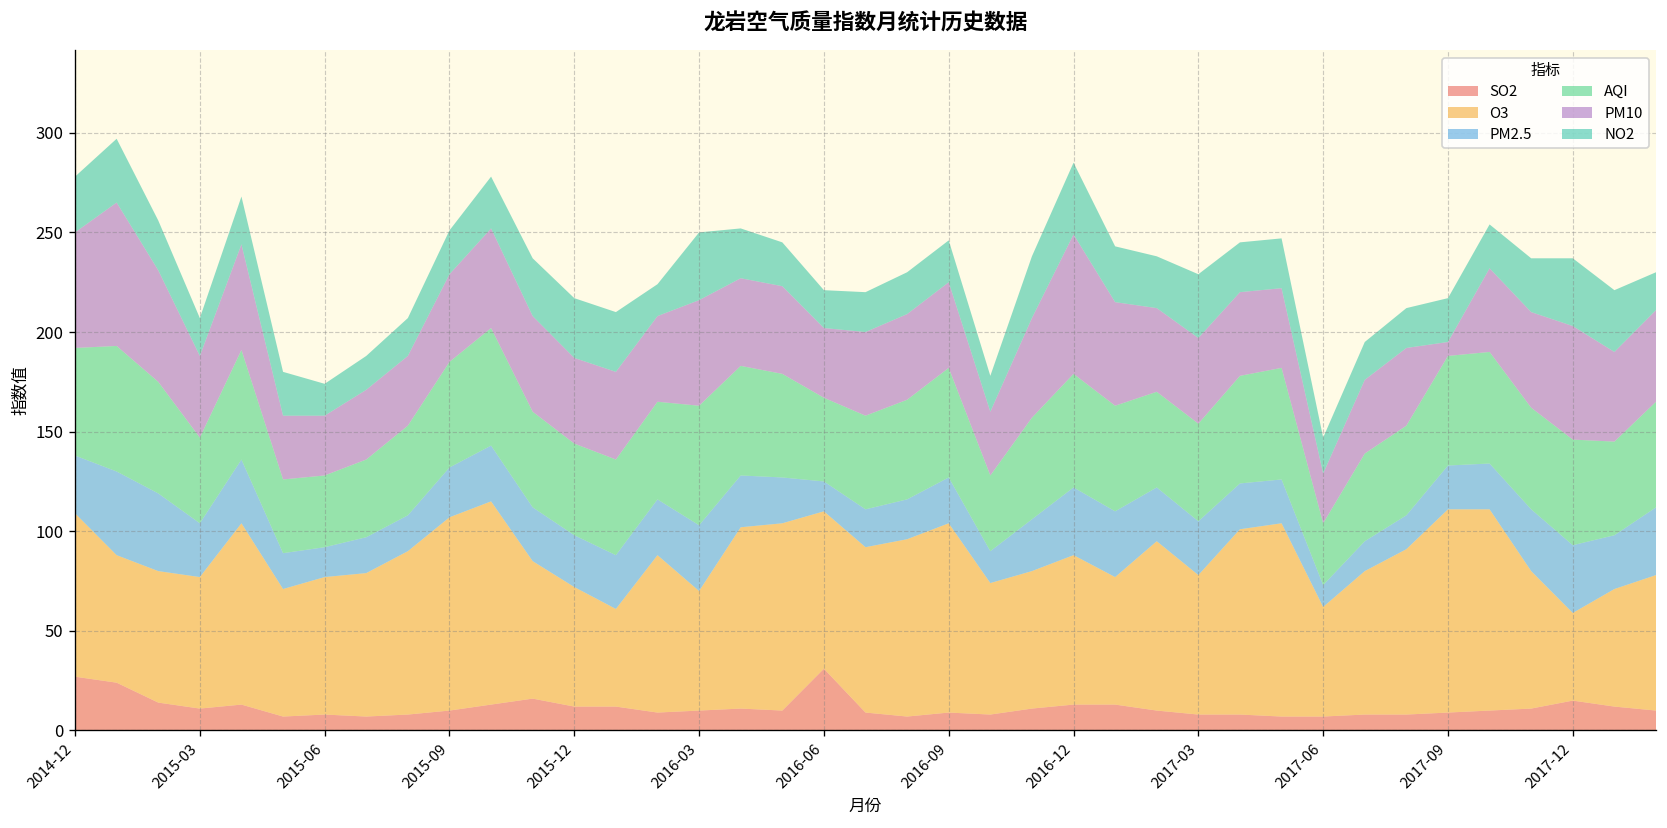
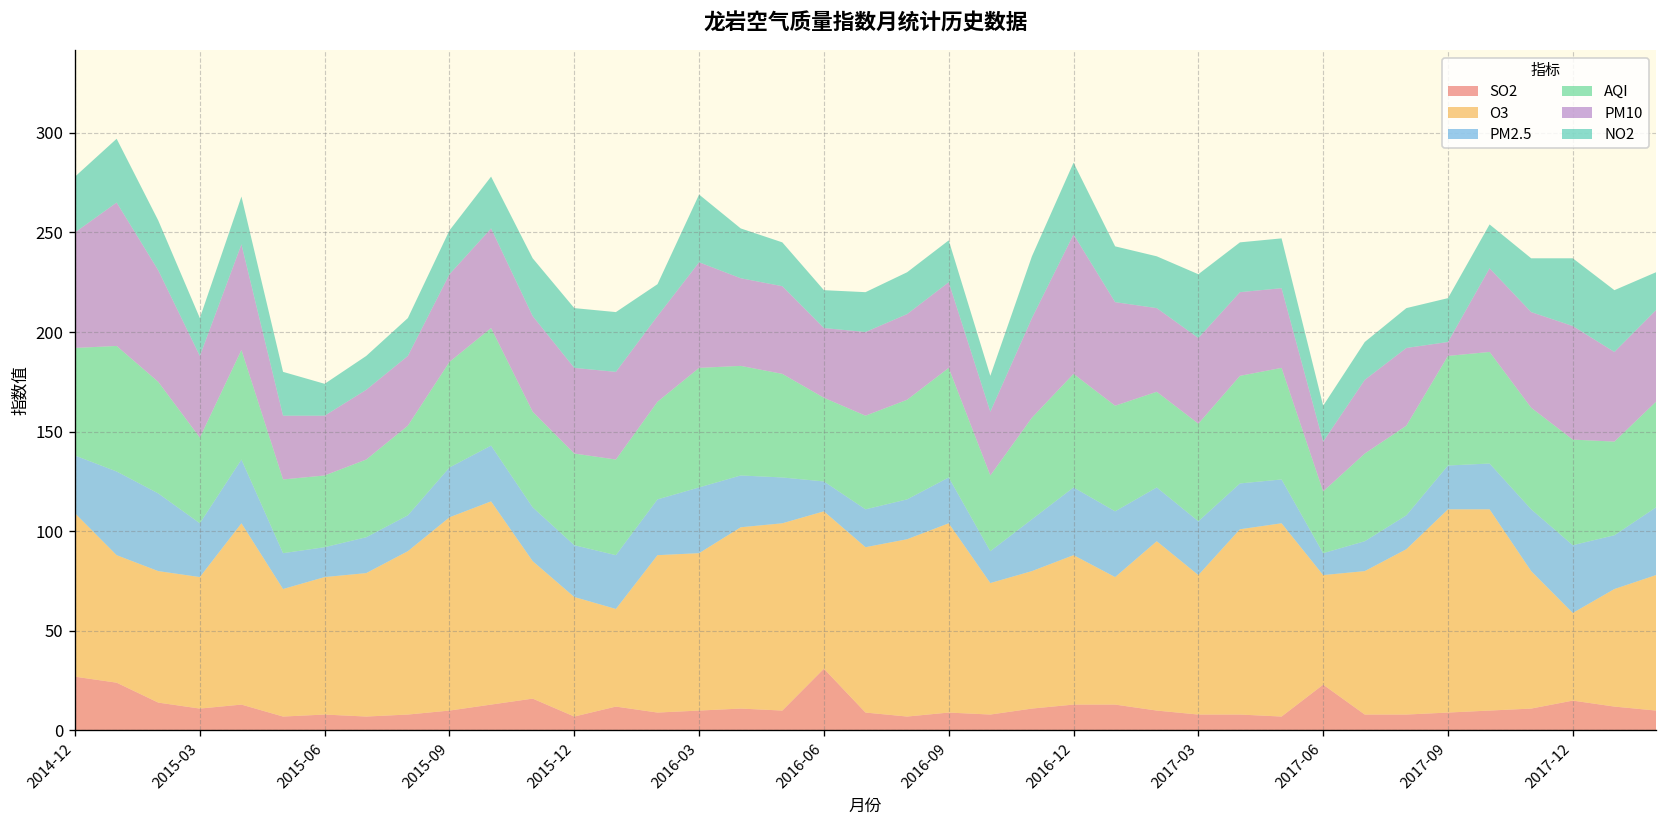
  {
    "SO2": {
      "2014-12": 27,
      "2015-03": 11,
      "2015-06": 8,
      "2015-09": 10,
-     "2015-12": 12,
+     "2015-12": 7,
      "2016-03": 10,
      "2016-06": 31,
      "2016-09": 9,
      "2016-12": 13,
      "2017-03": 8,
-     "2017-06": 7,
+     "2017-06": 23,
      "2017-09": 9,
      "2017-12": 15
    },
    "O3": {
      "2014-12": 82,
      "2015-03": 66,
      "2015-06": 69,
      "2015-09": 97,
      "2015-12": 60,
-     "2016-03": 60,
+     "2016-03": 79,
      "2016-06": 79,
      "2016-09": 95,
      "2016-12": 75,
      "2017-03": 70,
      "2017-06": 55,
      "2017-09": 102,
      "2017-12": 44
    },
    "PM10": {
      "2014-12": 58,
      "2015-03": 41,
      "2015-06": 30,
      "2015-09": 44,
      "2015-12": 43,
      "2016-03": 53,
      "2016-06": 35,
      "2016-09": 43,
      "2016-12": 70,
      "2017-03": 43,
      "2017-06": 25,
      "2017-09": 7,
      "2017-12": 57
    }
  }
